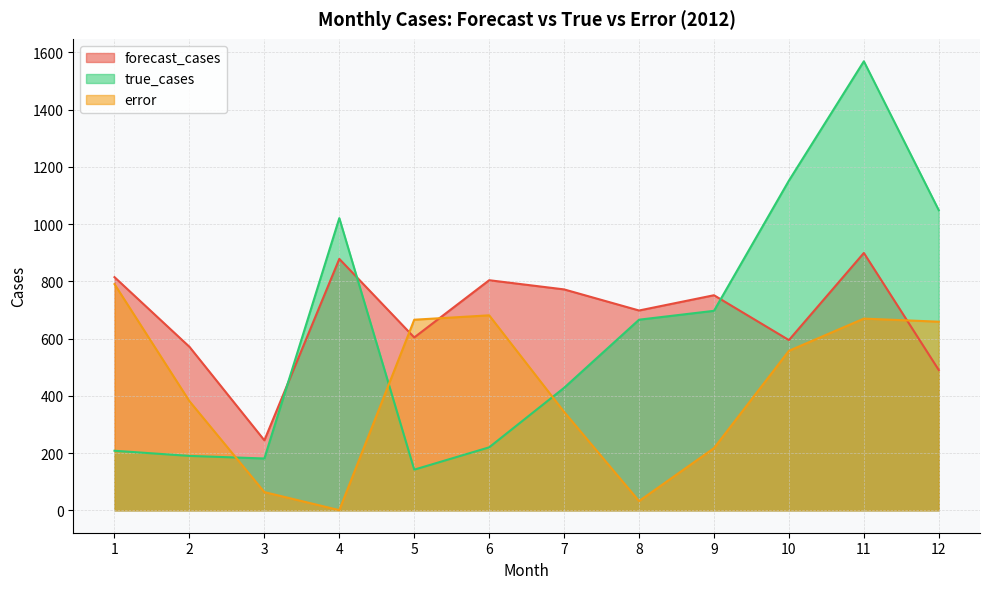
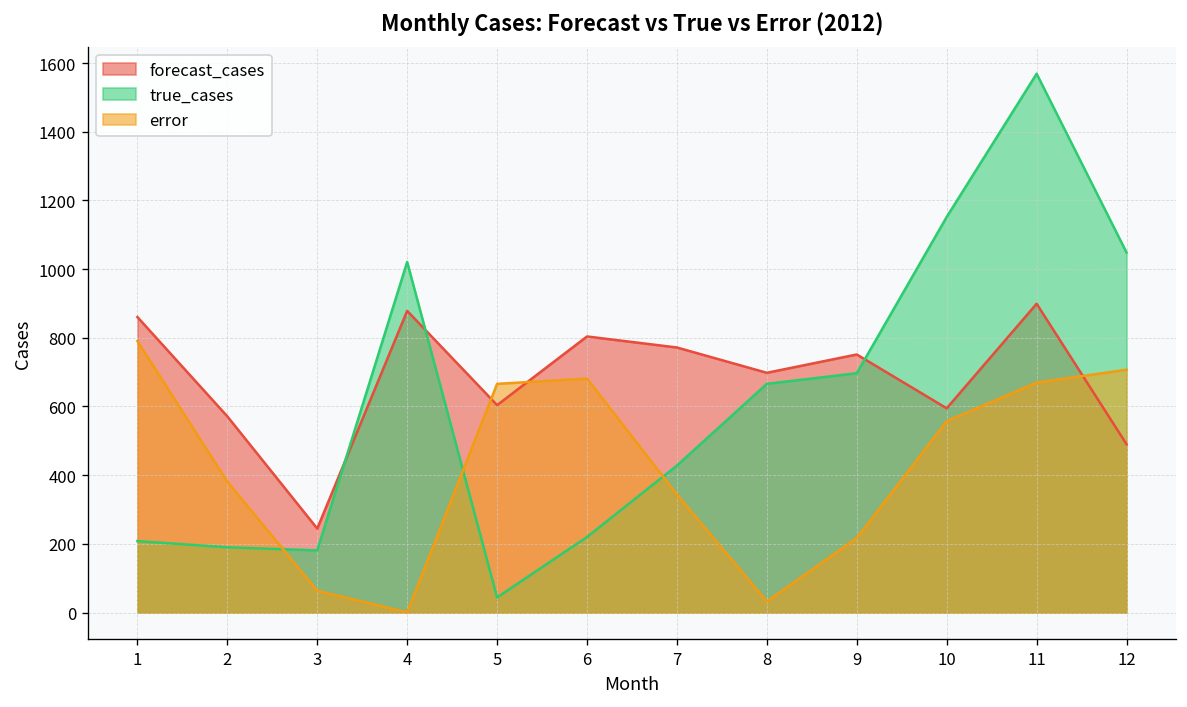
  {
    "forecast_cases": {
-     "1": 810,
+     "1": 860,
      "2": 570,
      "3": 240,
      "4": 880,
      "5": 600,
      "6": 800,
      "7": 770,
      "8": 700,
      "9": 750,
      "10": 590,
      "11": 900,
      "12": 490
    },
    "true_cases": {
      "1": 210,
      "2": 190,
      "3": 180,
      "4": 1020,
-     "5": 140,
+     "5": 40,
      "6": 220,
      "7": 430,
      "8": 670,
      "9": 700,
      "10": 1150,
      "11": 1570,
      "12": 1050
    },
    "error": {
      "1": 790,
      "2": 380,
      "3": 60,
      "4": 0,
      "5": 670,
      "6": 680,
      "7": 340,
      "8": 30,
      "9": 220,
      "10": 560,
      "11": 670,
-     "12": 660
+     "12": 710
    }
  }
